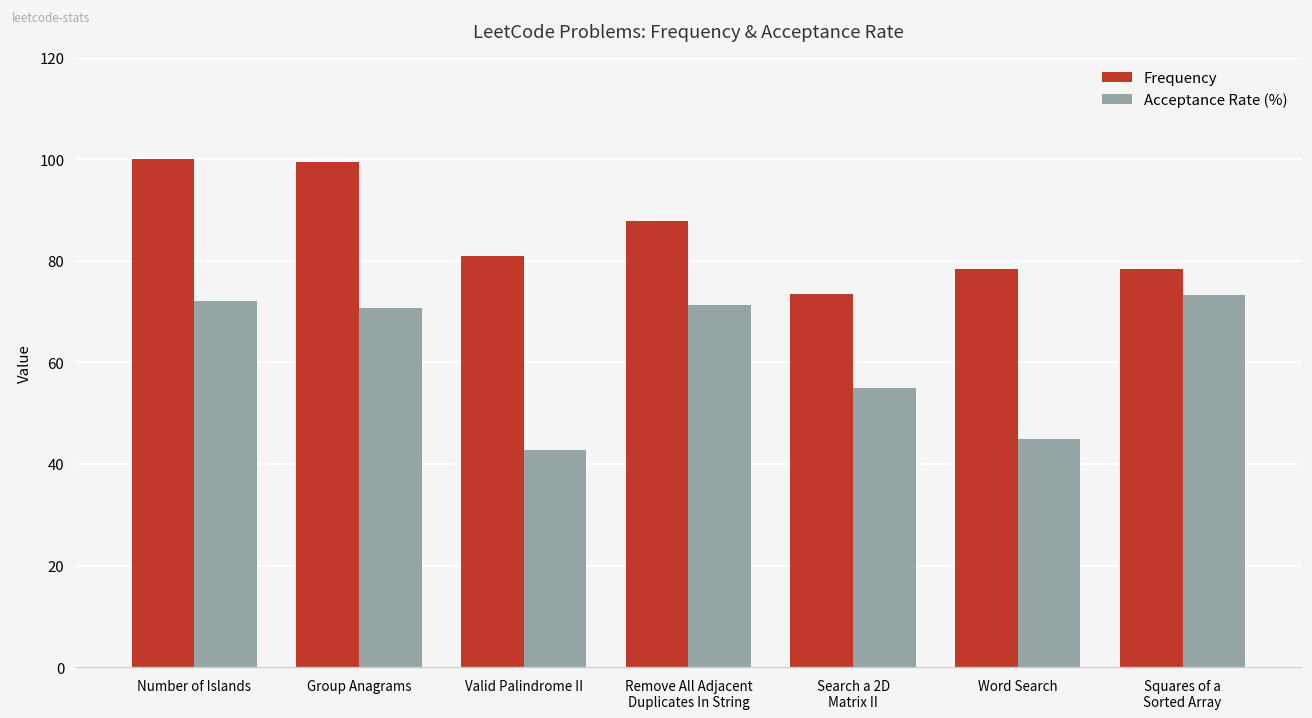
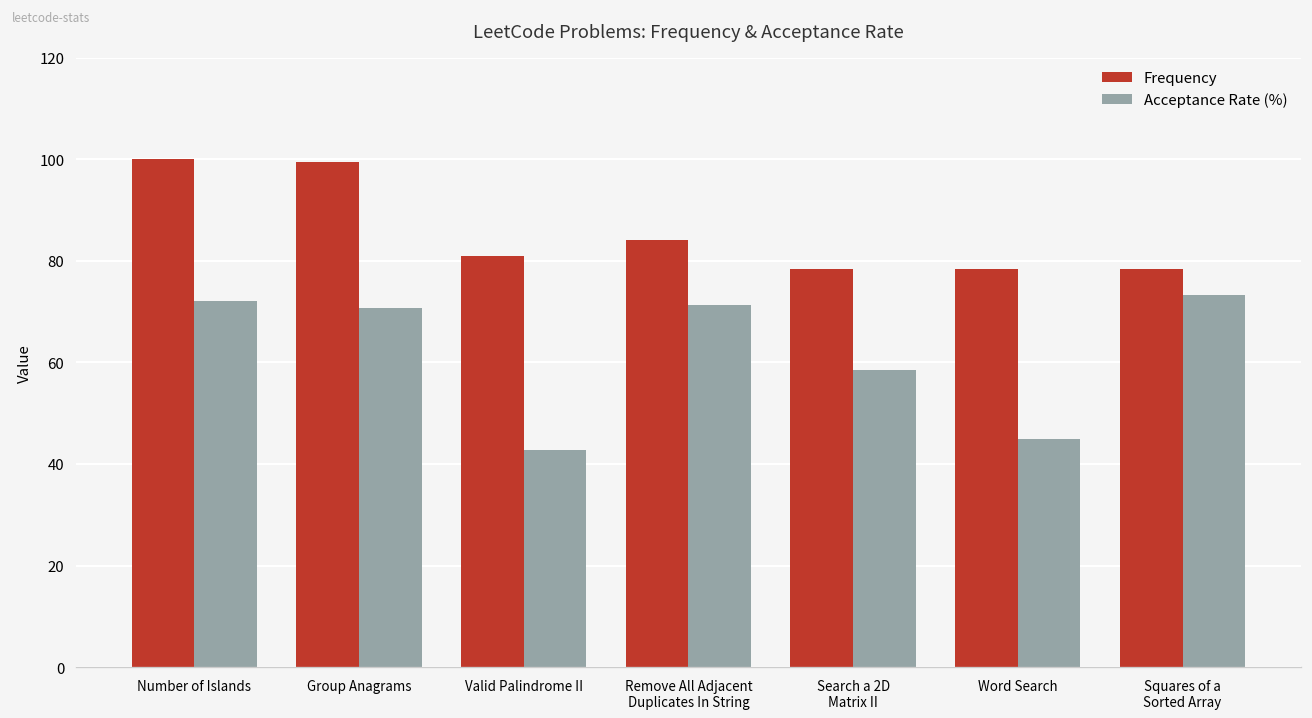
  {
    "Frequency": {
      "Number of Islands": 100,
      "Group Anagrams": 100,
      "Valid Palindrome II": 81,
-     "Remove All Adjacent Duplicates In String": 88,
-     "Search a 2D Matrix II": 74,
+     "Remove All Adjacent Duplicates In String": 84,
+     "Search a 2D Matrix II": 78,
      "Word Search": 78,
      "Squares of a Sorted Array": 78
    },
    "Acceptance Rate (%)": {
      "Number of Islands": 72,
      "Group Anagrams": 71,
      "Valid Palindrome II": 43,
      "Remove All Adjacent Duplicates In String": 71,
-     "Search a 2D Matrix II": 55,
+     "Search a 2D Matrix II": 59,
      "Word Search": 45,
      "Squares of a Sorted Array": 73
    }
  }
